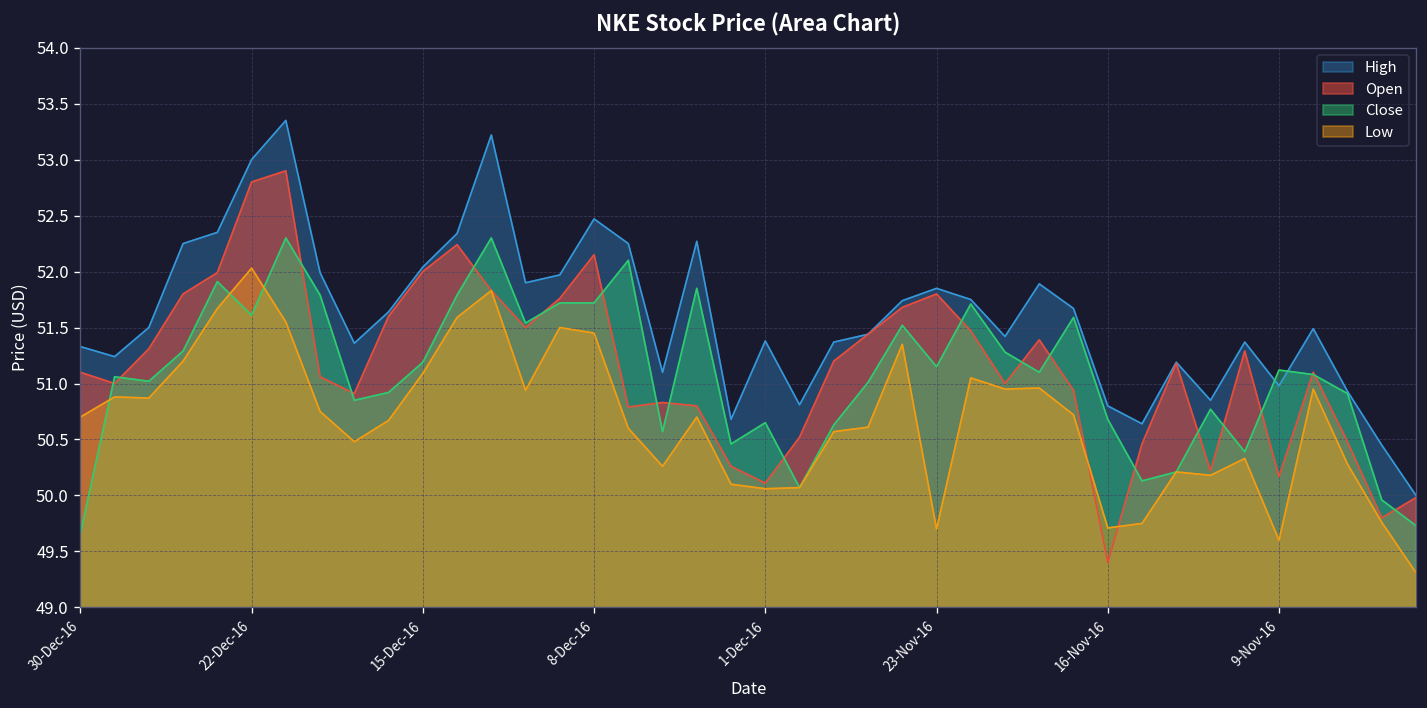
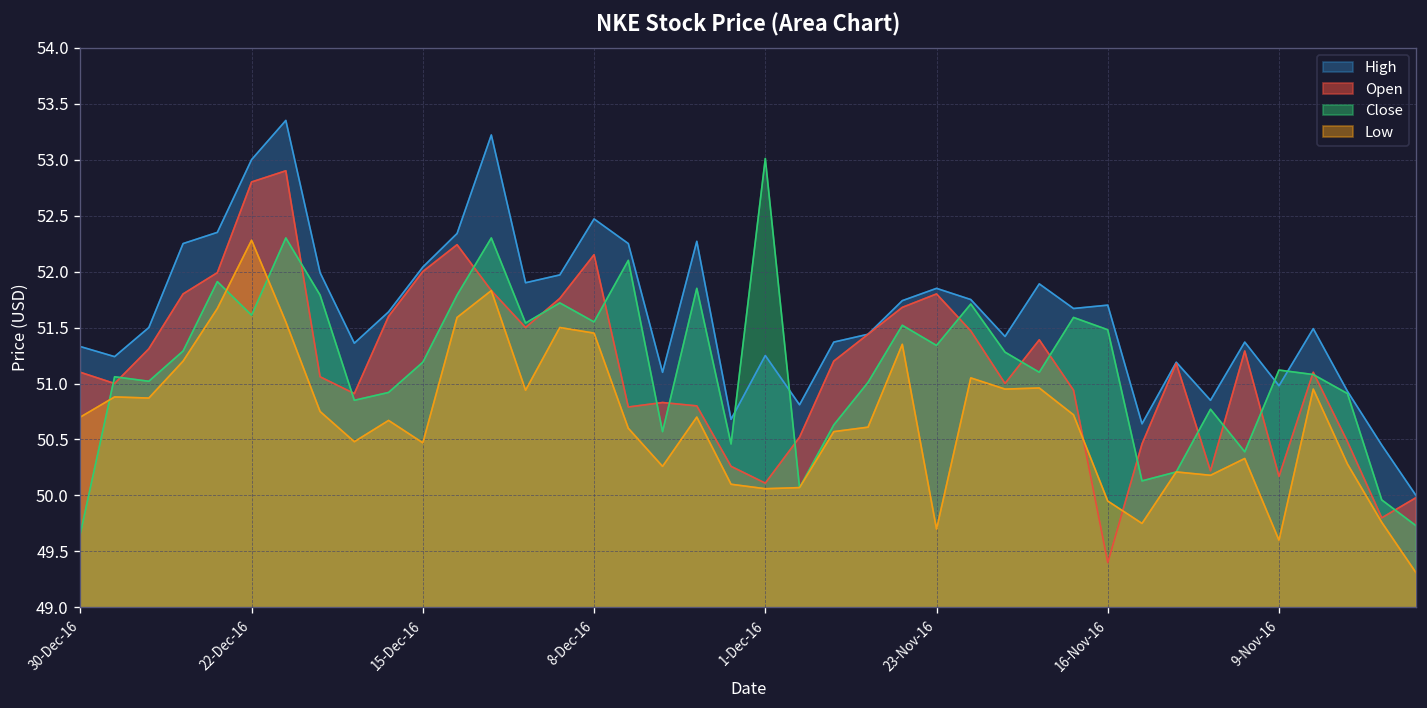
  {
    "High": {
      "30-Dec-16": 51.3,
      "22-Dec-16": 53.0,
      "15-Dec-16": 52.0,
      "8-Dec-16": 52.5,
-     "1-Dec-16": 51.4,
+     "1-Dec-16": 51.3,
      "23-Nov-16": 51.9,
-     "16-Nov-16": 50.8,
+     "16-Nov-16": 51.7,
      "9-Nov-16": 51.0
    },
    "Open": {
      "30-Dec-16": 51.1,
      "22-Dec-16": 52.8,
      "15-Dec-16": 52.0,
      "8-Dec-16": 52.2,
      "1-Dec-16": 50.1,
      "23-Nov-16": 51.8,
      "16-Nov-16": 49.4,
      "9-Nov-16": 50.2
    },
    "Close": {
      "30-Dec-16": 49.7,
      "22-Dec-16": 51.6,
      "15-Dec-16": 51.2,
-     "8-Dec-16": 51.7,
-     "1-Dec-16": 50.7,
-     "23-Nov-16": 51.2,
-     "16-Nov-16": 50.7,
+     "8-Dec-16": 51.6,
+     "1-Dec-16": 53.0,
+     "23-Nov-16": 51.3,
+     "16-Nov-16": 51.5,
      "9-Nov-16": 51.1
    },
    "Low": {
      "30-Dec-16": 50.7,
-     "22-Dec-16": 52.0,
-     "15-Dec-16": 51.1,
+     "22-Dec-16": 52.3,
+     "15-Dec-16": 50.5,
      "8-Dec-16": 51.5,
      "1-Dec-16": 50.1,
      "23-Nov-16": 49.7,
-     "16-Nov-16": 49.7,
+     "16-Nov-16": 50.0,
      "9-Nov-16": 49.6
    }
  }
